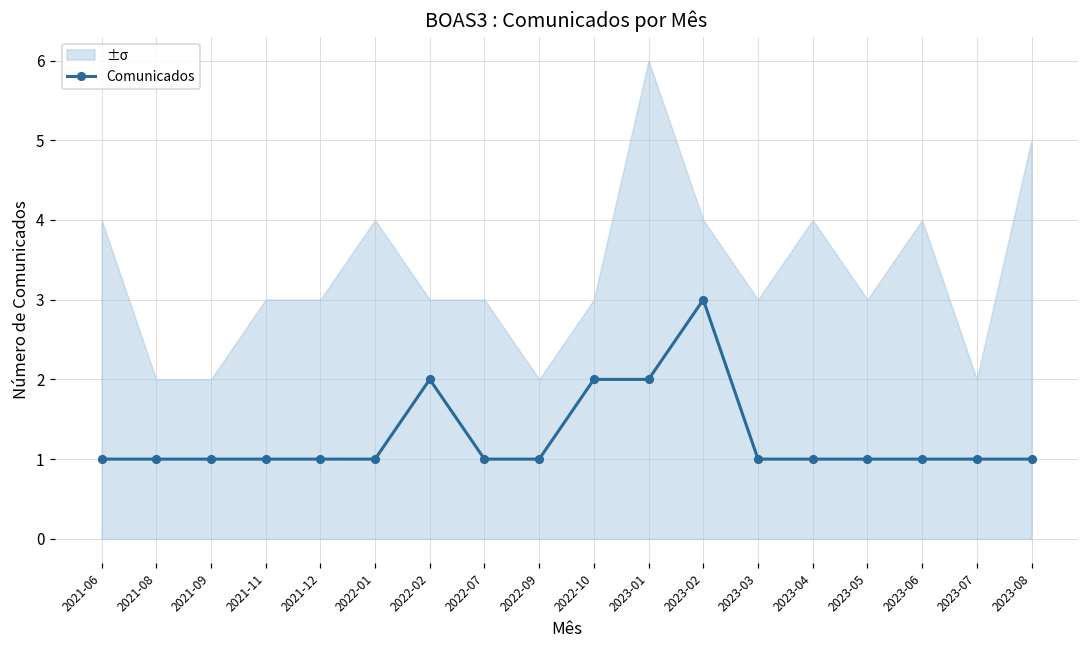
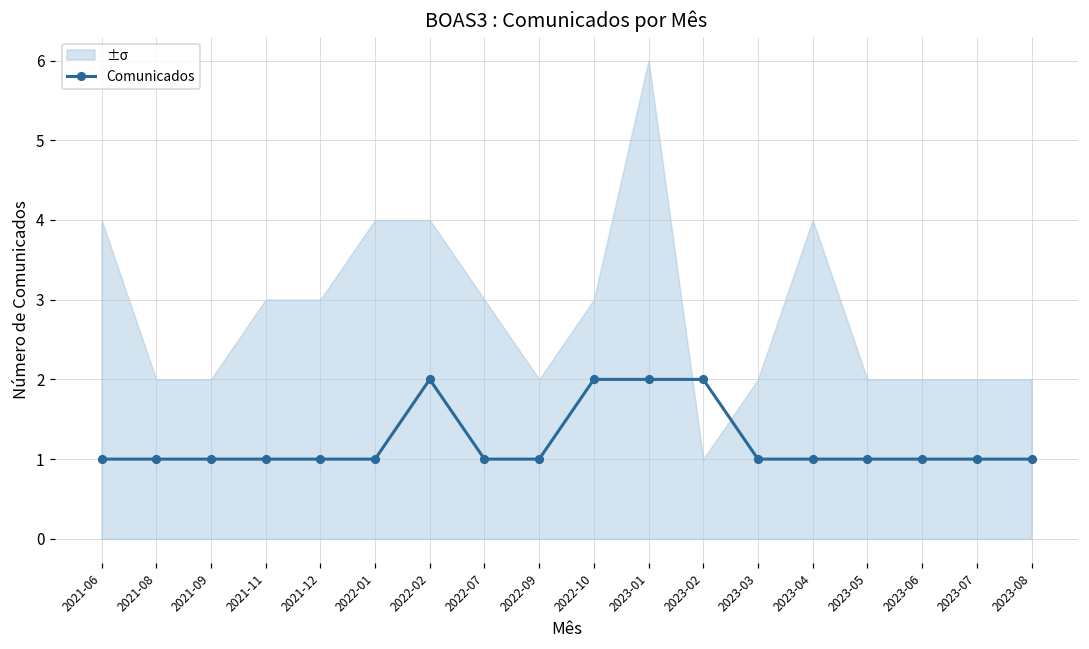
  {
    "Comunicados": {
      "2021-06": 1,
      "2021-08": 1,
      "2021-09": 1,
      "2021-11": 1,
      "2021-12": 1,
      "2022-01": 1,
      "2022-02": 2,
      "2022-07": 1,
      "2022-09": 1,
      "2022-10": 2,
      "2023-01": 2,
-     "2023-02": 3,
+     "2023-02": 2,
      "2023-03": 1,
      "2023-04": 1,
      "2023-05": 1,
      "2023-06": 1,
      "2023-07": 1,
      "2023-08": 1
    },
    "±σ": {
      "2021-06": 4,
      "2021-08": 2,
      "2021-09": 2,
      "2021-11": 3,
      "2021-12": 3,
      "2022-01": 4,
-     "2022-02": 3,
+     "2022-02": 4,
      "2022-07": 3,
      "2022-09": 2,
      "2022-10": 3,
      "2023-01": 6,
-     "2023-02": 4,
-     "2023-03": 3,
+     "2023-02": 1,
+     "2023-03": 2,
      "2023-04": 4,
-     "2023-05": 3,
-     "2023-06": 4,
+     "2023-05": 2,
+     "2023-06": 2,
      "2023-07": 2,
-     "2023-08": 5
+     "2023-08": 2
    }
  }
